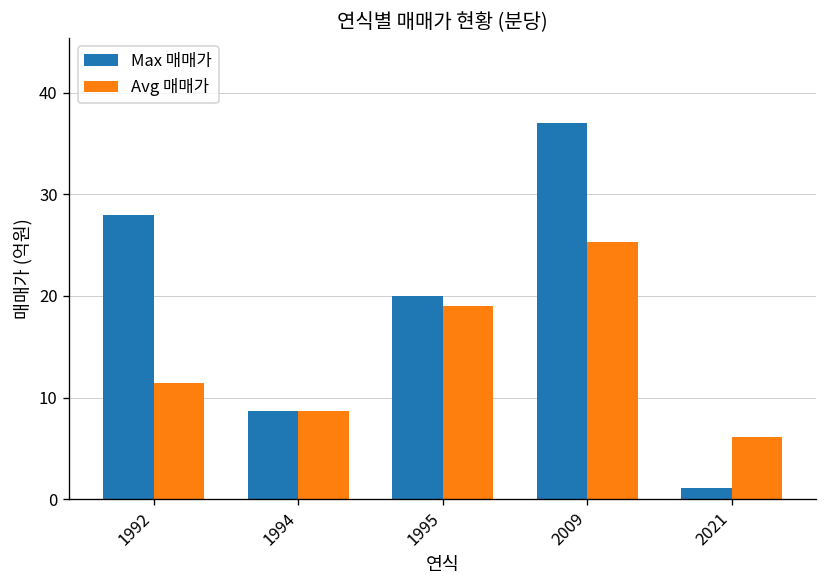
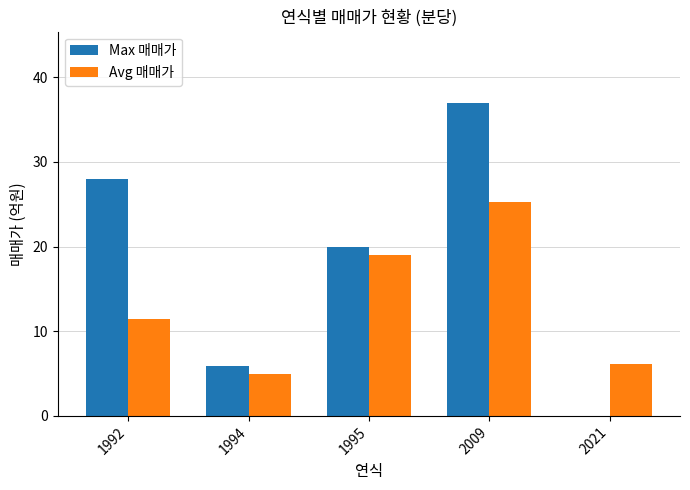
  {
    "Max 매매가": {
      "1992": 28,
-     "1994": 9,
+     "1994": 6,
      "1995": 20,
      "2009": 37,
-     "2021": 1
+     "2021": 0
    },
    "Avg 매매가": {
      "1992": 11,
-     "1994": 9,
+     "1994": 5,
      "1995": 19,
      "2009": 25,
      "2021": 6
    }
  }
